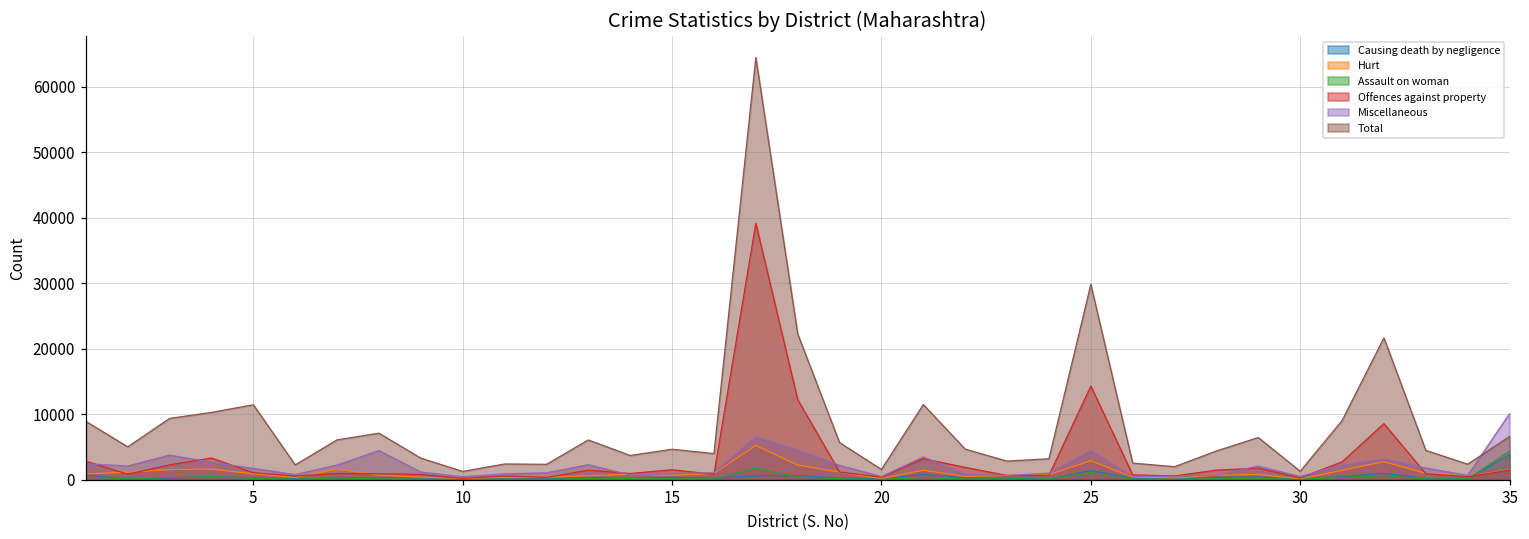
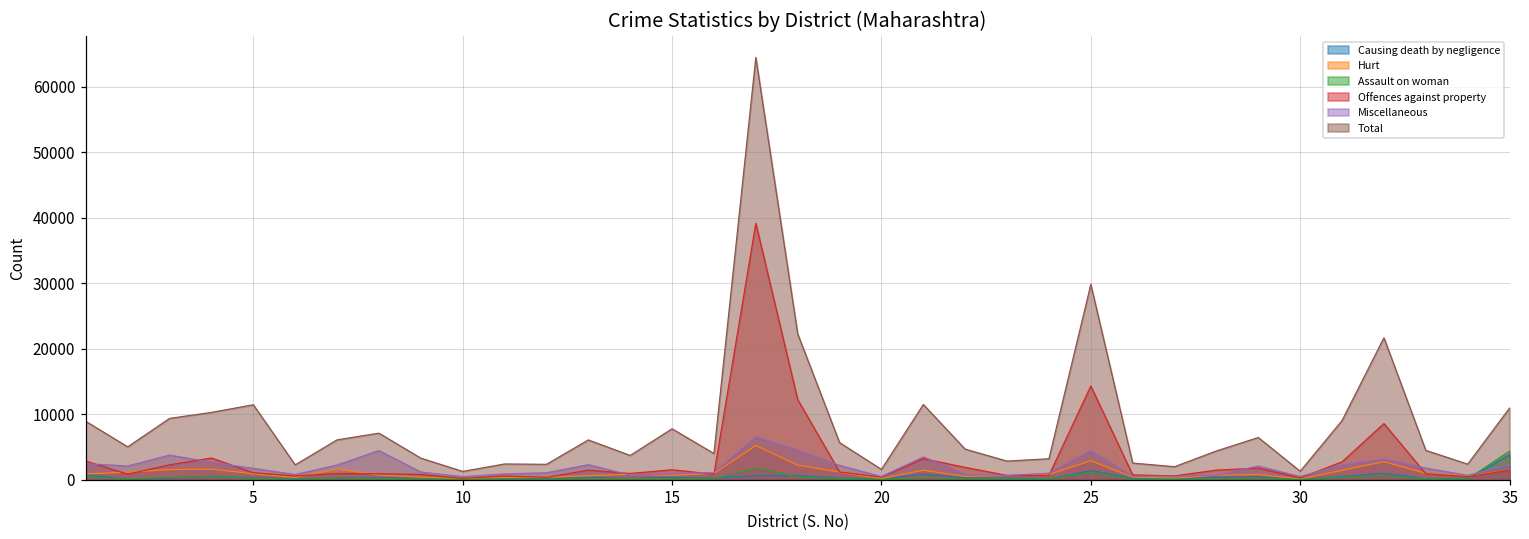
  {
    "Causing death by negligence": {
      "35": 4000
    },
    "Hurt": {
      "25": 3000
    },
    "Assault on woman": {
      "35": 4000
    },
    "Offences against property": {
      "15": 2000,
      "25": 14000
    },
    "Miscellaneous": {
      "5": 2000,
      "25": 4000,
-     "35": 10000
+     "35": 2000
    },
    "Total": {
      "5": 11000,
      "10": 1000,
-     "15": 5000,
+     "15": 8000,
      "20": 2000,
      "25": 30000,
      "30": 1000,
-     "35": 7000
+     "35": 11000
    }
  }
